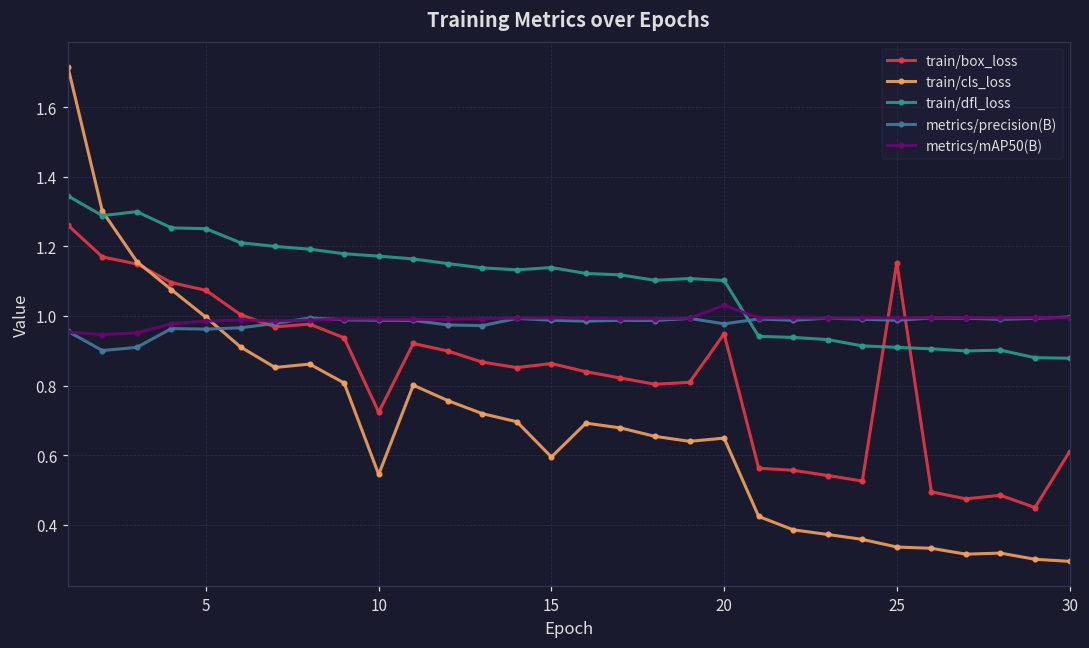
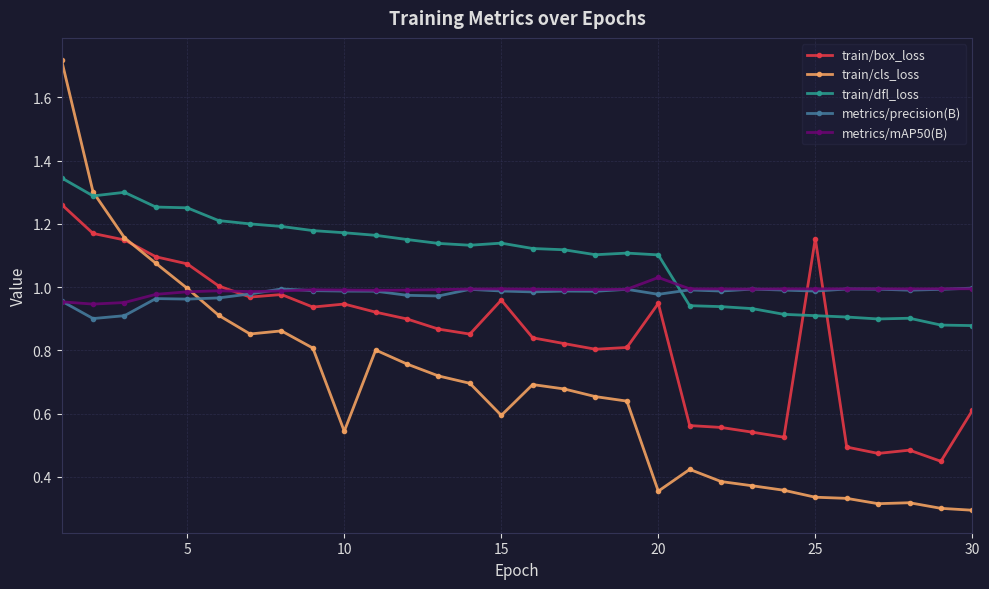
  {
    "train/box_loss": {
      "5": 1.07,
-     "10": 0.72,
-     "15": 0.86,
+     "10": 0.95,
+     "15": 0.96,
      "20": 0.95,
      "25": 1.15,
      "30": 0.61
    },
    "train/cls_loss": {
      "5": 1.00,
      "10": 0.54,
      "15": 0.59,
-     "20": 0.65,
+     "20": 0.36,
      "25": 0.34,
      "30": 0.29
    },
    "metrics/mAP50(B)": {
      "5": 0.99,
      "20": 1.03
    }
  }
